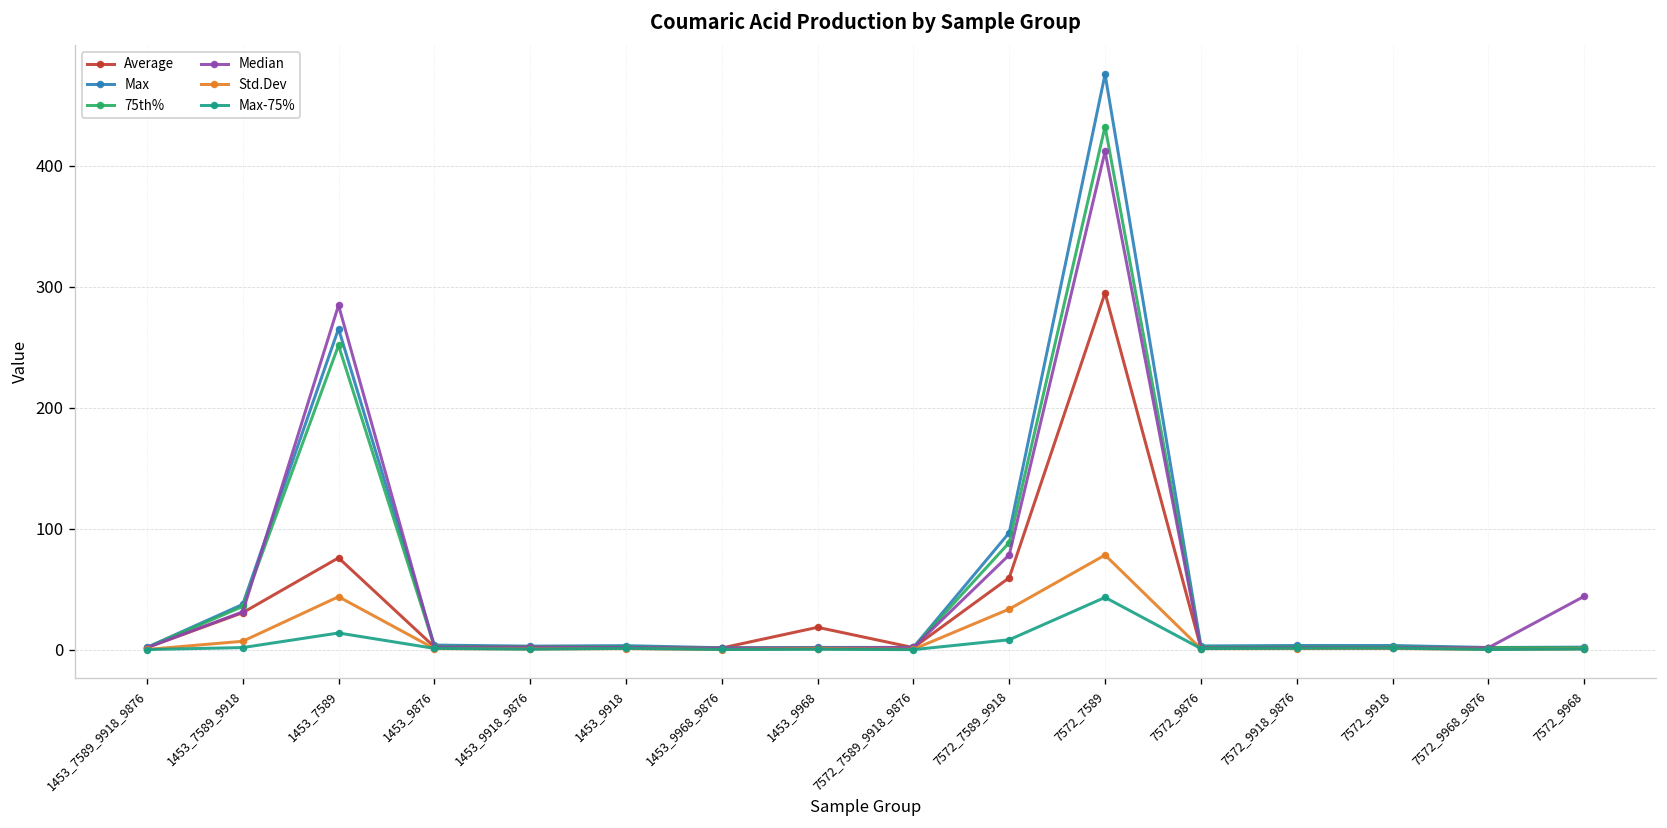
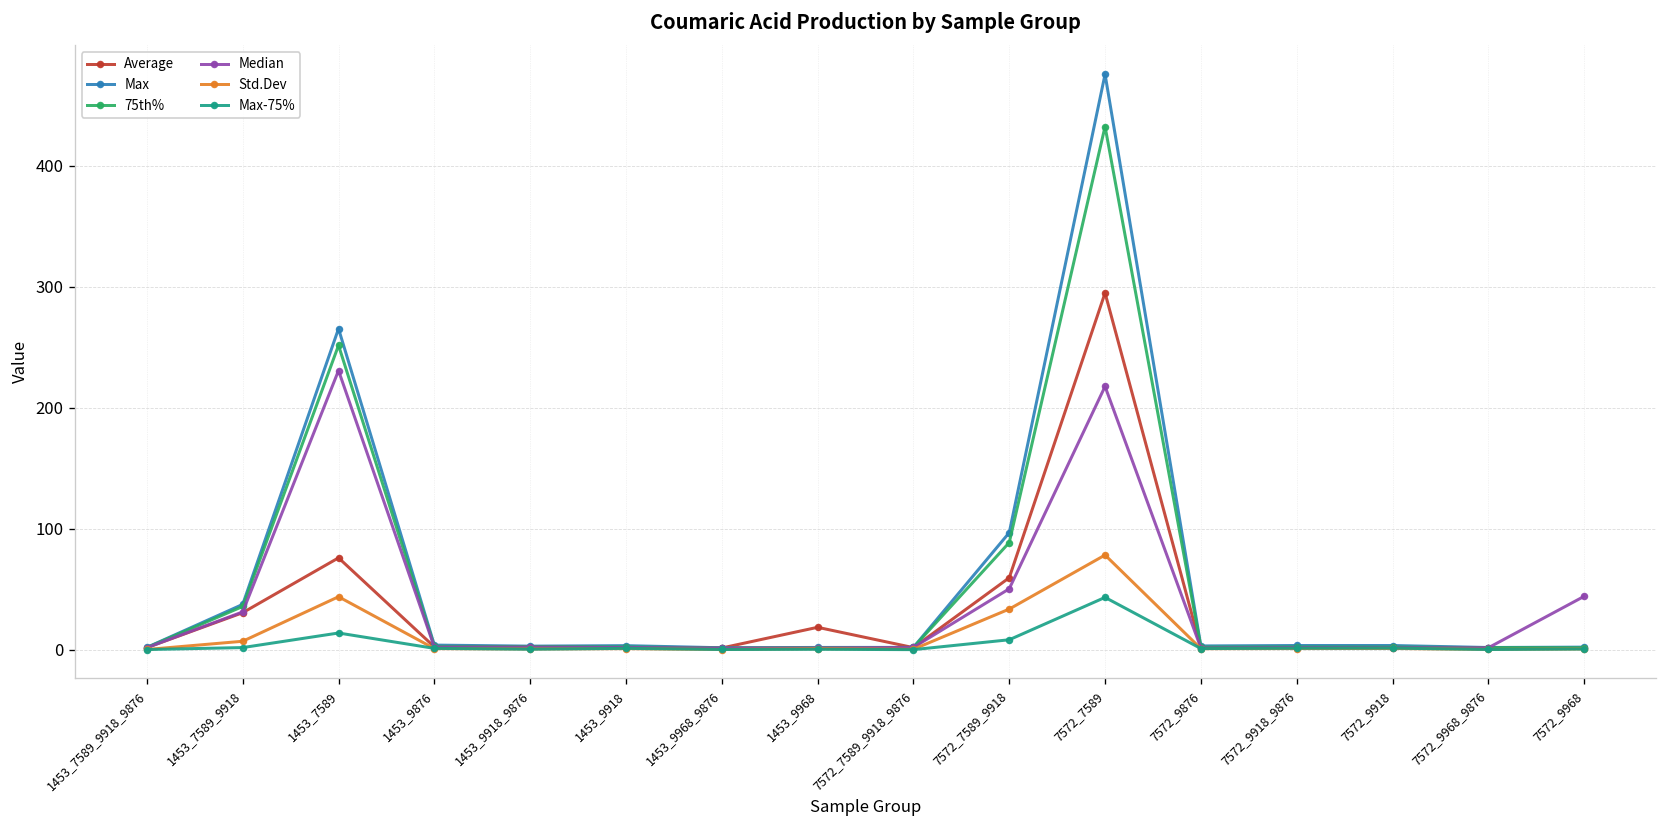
  {
    "Average": {
      "1453_7589": 76,
      "1453_9968": 18,
      "7572_7589_9918": 59,
      "7572_7589": 295
    },
    "Max": {
      "1453_7589": 265,
      "7572_7589_9918": 97,
      "7572_7589": 476
    },
    "Median": {
-     "1453_7589": 285,
-     "7572_7589_9918": 78,
-     "7572_7589": 412,
+     "1453_7589": 231,
+     "7572_7589_9918": 50,
+     "7572_7589": 218,
      "7572_9968": 44
    },
    "Std.Dev": {
      "1453_7589_9918": 7,
      "1453_7589": 44,
      "7572_7589_9918": 34,
      "7572_7589": 78
    }
  }
